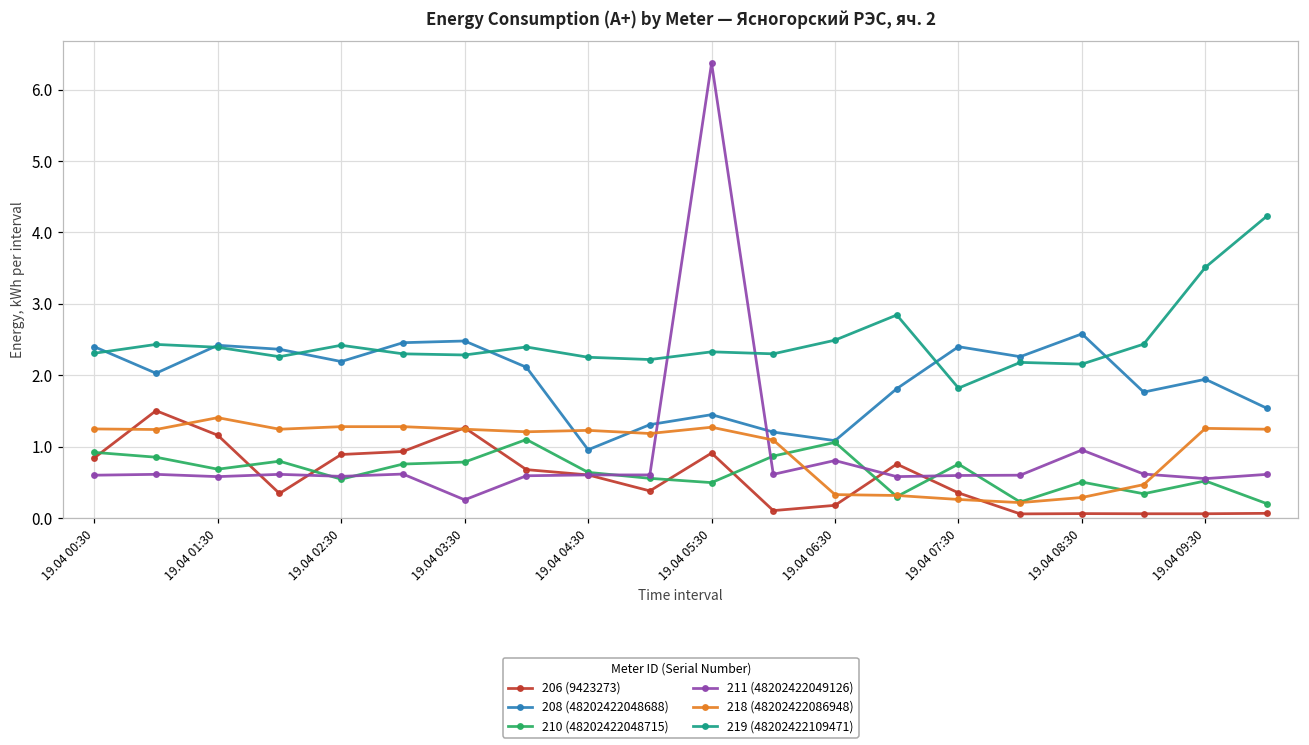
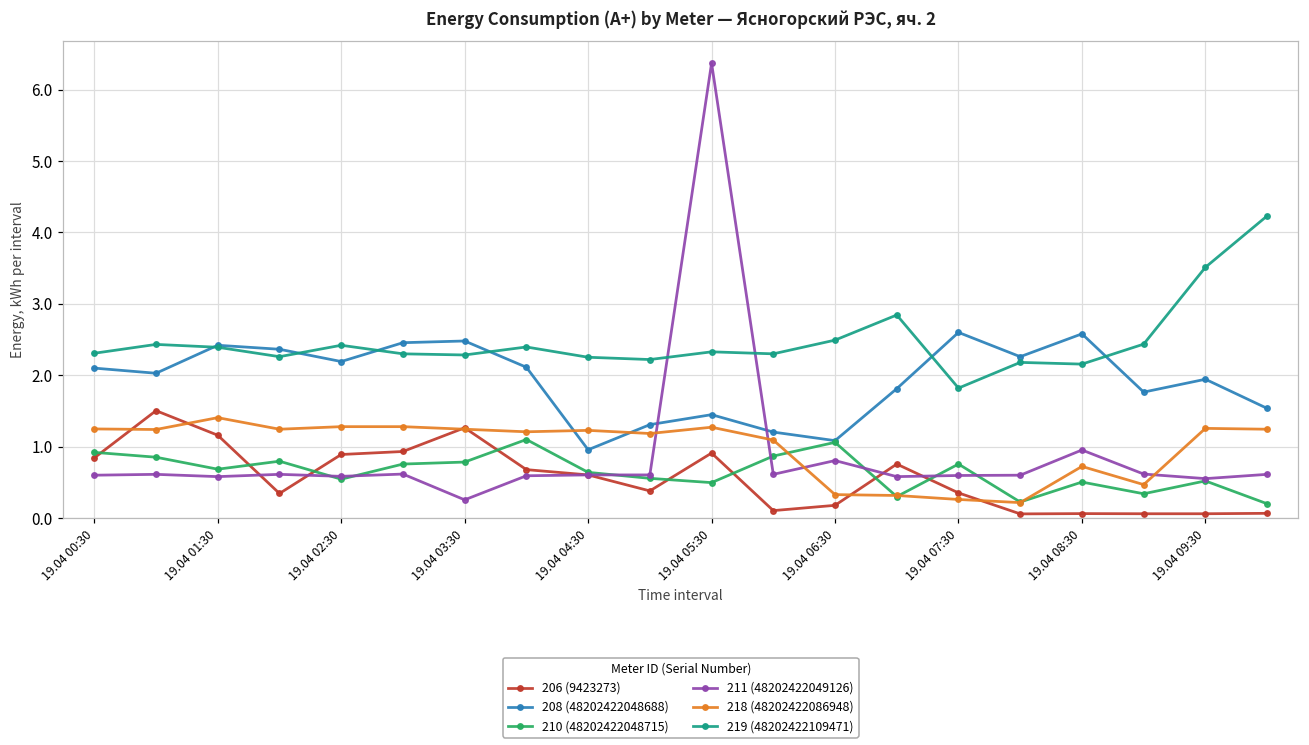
  {
    "206 (9423273)": {
      "19.04 00:30": 0.8,
      "19.04 01:30": 1.2,
      "19.04 02:30": 0.9,
      "19.04 05:30": 0.9,
      "19.04 06:30": 0.2,
      "19.04 07:30": 0.4,
      "19.04 08:30": 0.1,
      "19.04 09:30": 0.1
    },
    "208 (48202422048688)": {
-     "19.04 00:30": 2.4,
+     "19.04 00:30": 2.1,
      "19.04 02:30": 2.2,
      "19.04 03:30": 2.5,
      "19.04 04:30": 1.0,
      "19.04 05:30": 1.4,
-     "19.04 07:30": 2.4,
+     "19.04 07:30": 2.6,
      "19.04 08:30": 2.6,
      "19.04 09:30": 1.9
    },
    "211 (48202422049126)": {
      "19.04 00:30": 0.6,
      "19.04 01:30": 0.6,
      "19.04 02:30": 0.6,
      "19.04 03:30": 0.3,
      "19.04 05:30": 6.4,
      "19.04 06:30": 0.8,
      "19.04 07:30": 0.6,
      "19.04 08:30": 1.0
    },
    "218 (48202422086948)": {
      "19.04 00:30": 1.2,
      "19.04 01:30": 1.4,
      "19.04 02:30": 1.3,
      "19.04 04:30": 1.2,
      "19.04 05:30": 1.3,
      "19.04 06:30": 0.3,
      "19.04 07:30": 0.3,
-     "19.04 08:30": 0.3,
+     "19.04 08:30": 0.7,
      "19.04 09:30": 1.3
    }
  }
